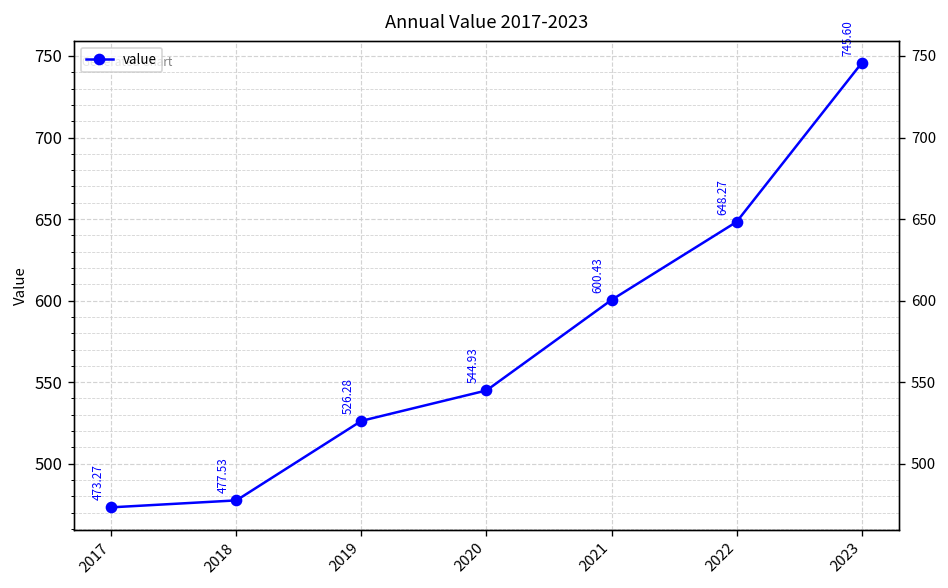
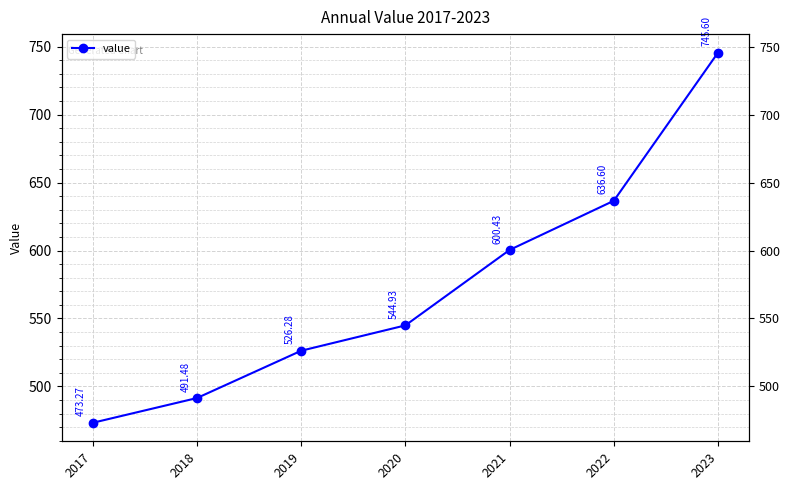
  {
    "2017": 473.27,
-   "2018": 477.53,
+   "2018": 491.48,
    "2019": 526.28,
    "2020": 544.93,
    "2021": 600.43,
-   "2022": 648.27,
+   "2022": 636.60,
    "2023": 745.60
  }
